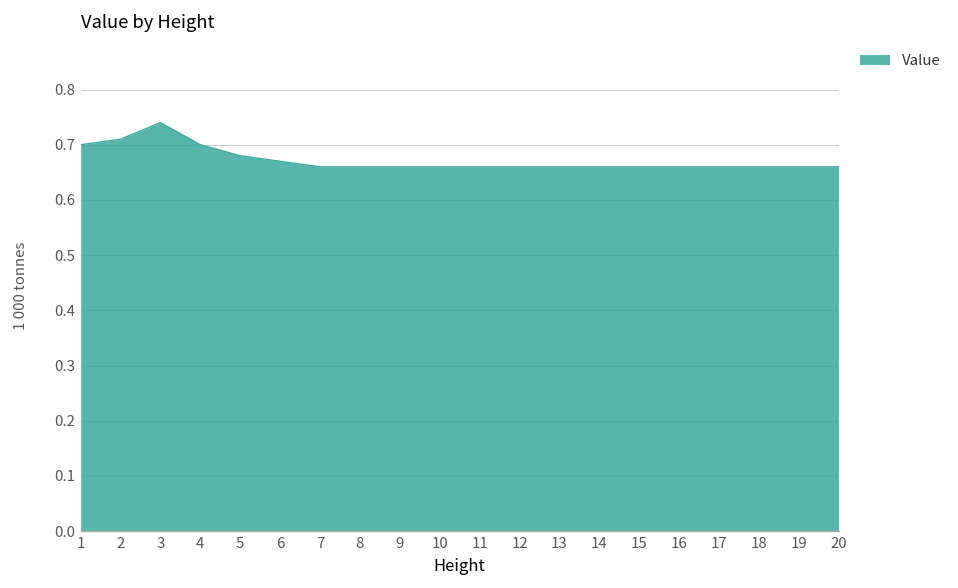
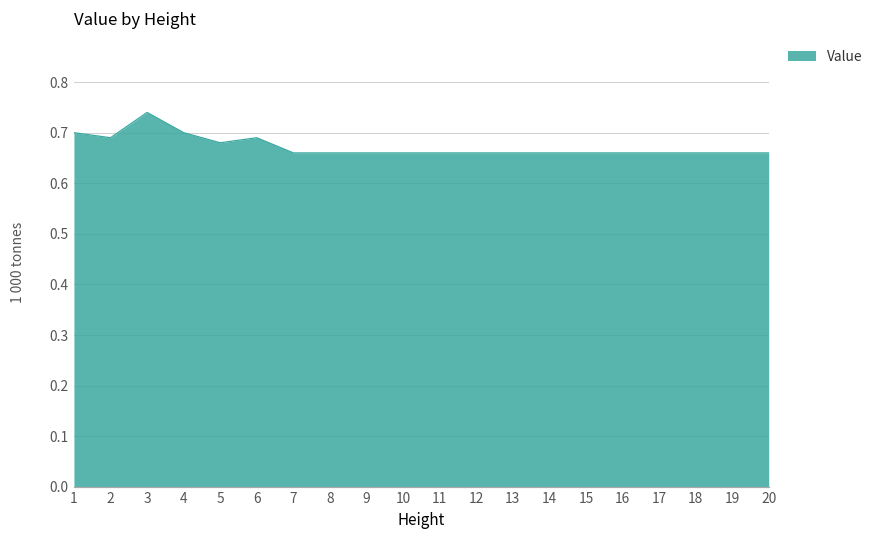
  {
    "1": 0.70,
-   "2": 0.71,
+   "2": 0.69,
    "3": 0.74,
    "4": 0.70,
    "5": 0.68,
-   "6": 0.67,
+   "6": 0.69,
    "7": 0.66,
    "8": 0.66,
    "9": 0.66,
    "10": 0.66,
    "11": 0.66,
    "12": 0.66,
    "13": 0.66,
    "14": 0.66,
    "15": 0.66,
    "16": 0.66,
    "17": 0.66,
    "18": 0.66,
    "19": 0.66,
    "20": 0.66
  }
